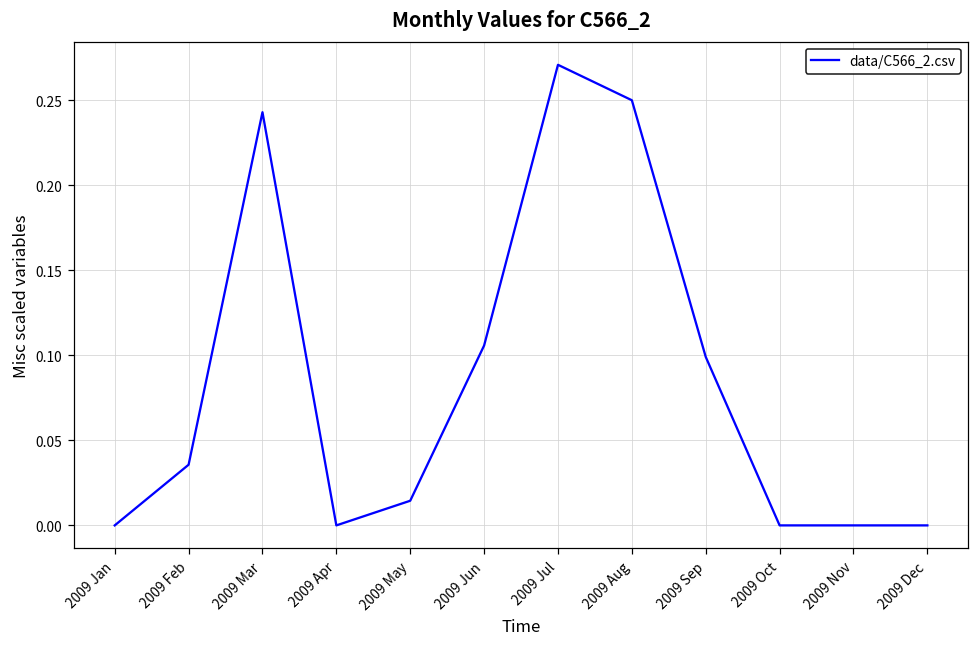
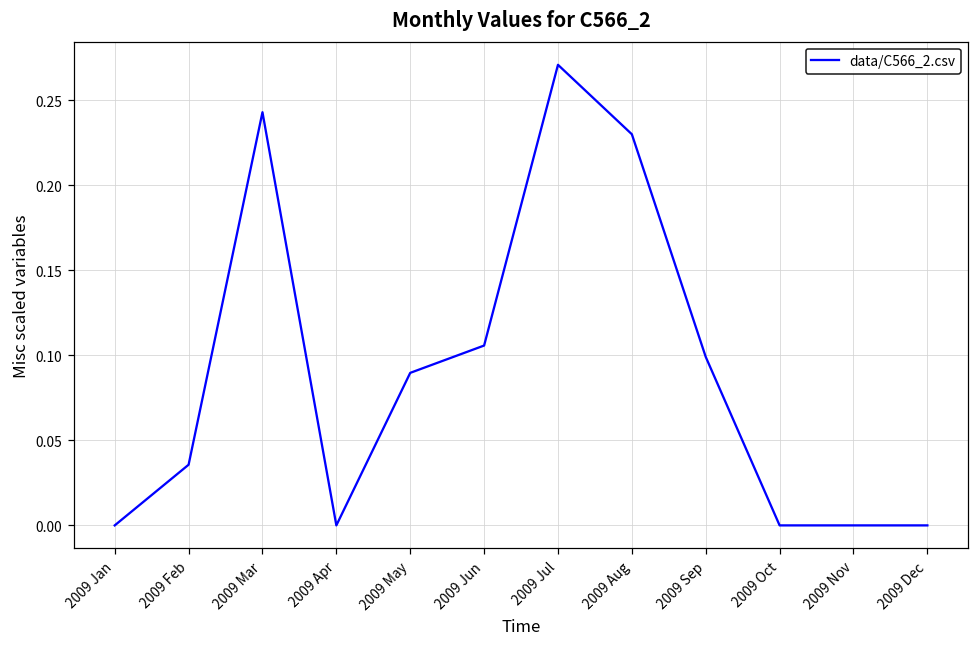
  {
    "2009 Jan": 0.000,
    "2009 Feb": 0.036,
    "2009 Mar": 0.243,
    "2009 Apr": 0.000,
-   "2009 May": 0.014,
+   "2009 May": 0.090,
    "2009 Jun": 0.106,
    "2009 Jul": 0.271,
-   "2009 Aug": 0.25,
+   "2009 Aug": 0.23,
    "2009 Sep": 0.099,
    "2009 Oct": 0.000,
    "2009 Nov": 0.000,
    "2009 Dec": 0.000
  }
